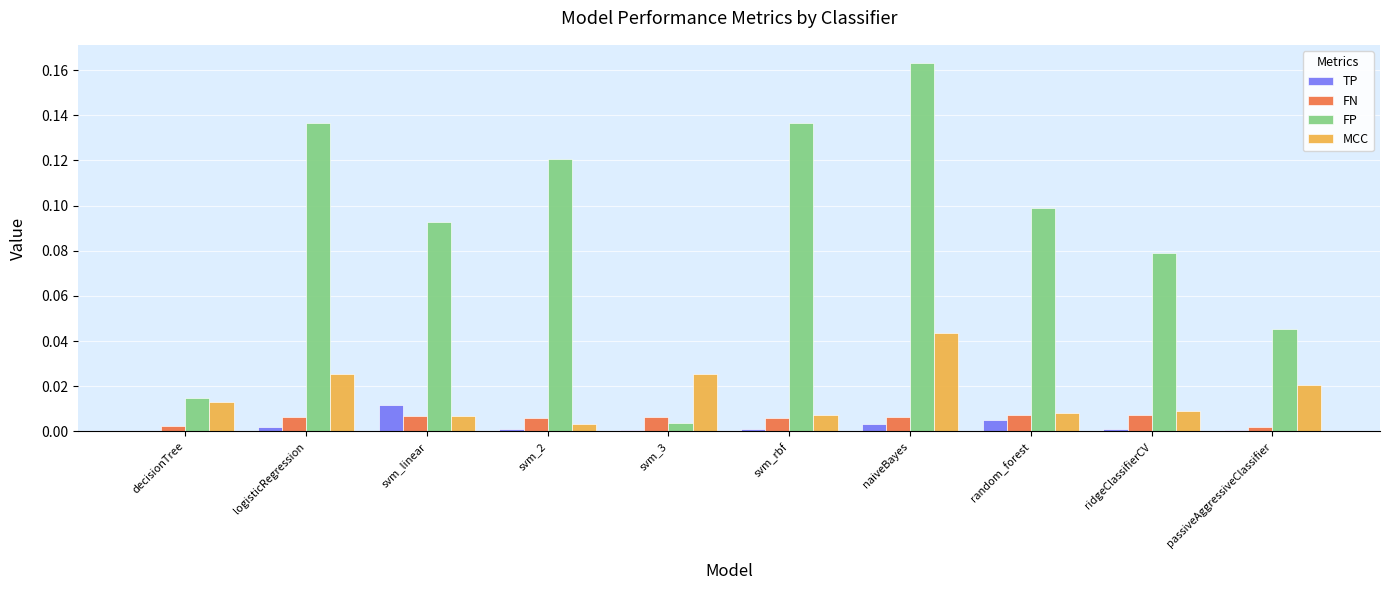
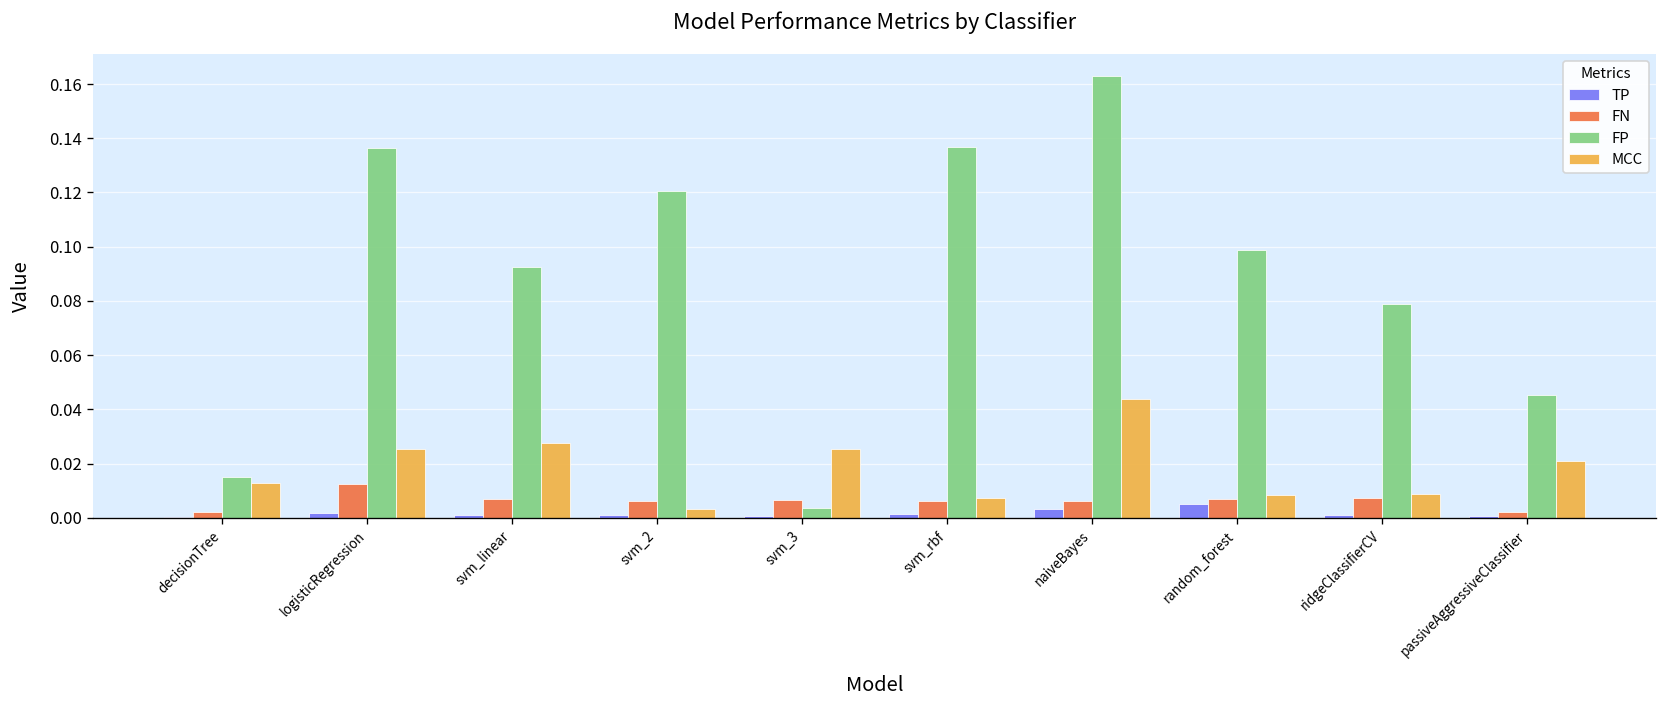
  {
    "TP": {
      "logisticRegression": 0.002,
-     "svm_linear": 0.012,
+     "svm_linear": 0.001,
      "svm_rbf": 0.001,
      "naiveBayes": 0.003,
      "random_forest": 0.005
    },
    "FN": {
      "decisionTree": 0.002,
-     "logisticRegression": 0.006,
+     "logisticRegression": 0.012,
      "svm_linear": 0.007,
      "svm_2": 0.006,
      "svm_3": 0.007,
      "svm_rbf": 0.006,
      "naiveBayes": 0.006,
      "random_forest": 0.007,
      "ridgeClassifierCV": 0.007,
      "passiveAggressiveClassifier": 0.002
    },
    "FP": {
      "decisionTree": 0.015,
      "logisticRegression": 0.136,
      "svm_linear": 0.093,
      "svm_2": 0.121,
      "svm_3": 0.004,
      "svm_rbf": 0.137,
      "naiveBayes": 0.163,
      "random_forest": 0.099,
      "ridgeClassifierCV": 0.079,
      "passiveAggressiveClassifier": 0.045
    },
    "MCC": {
      "decisionTree": 0.013,
      "logisticRegression": 0.025,
-     "svm_linear": 0.007,
+     "svm_linear": 0.028,
      "svm_2": 0.003,
      "svm_3": 0.026,
      "svm_rbf": 0.007,
      "naiveBayes": 0.044,
      "random_forest": 0.008,
      "ridgeClassifierCV": 0.009,
      "passiveAggressiveClassifier": 0.021
    }
  }
